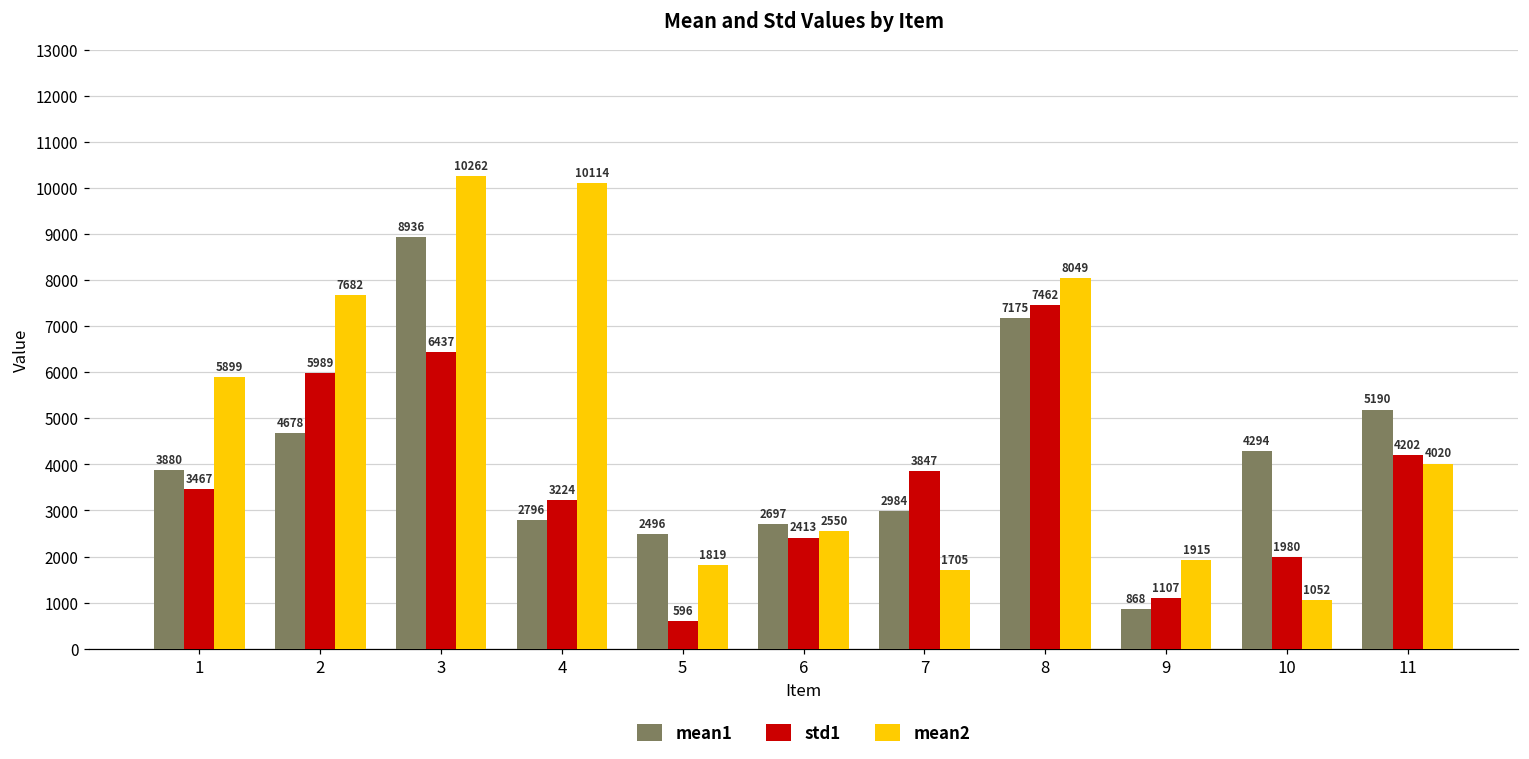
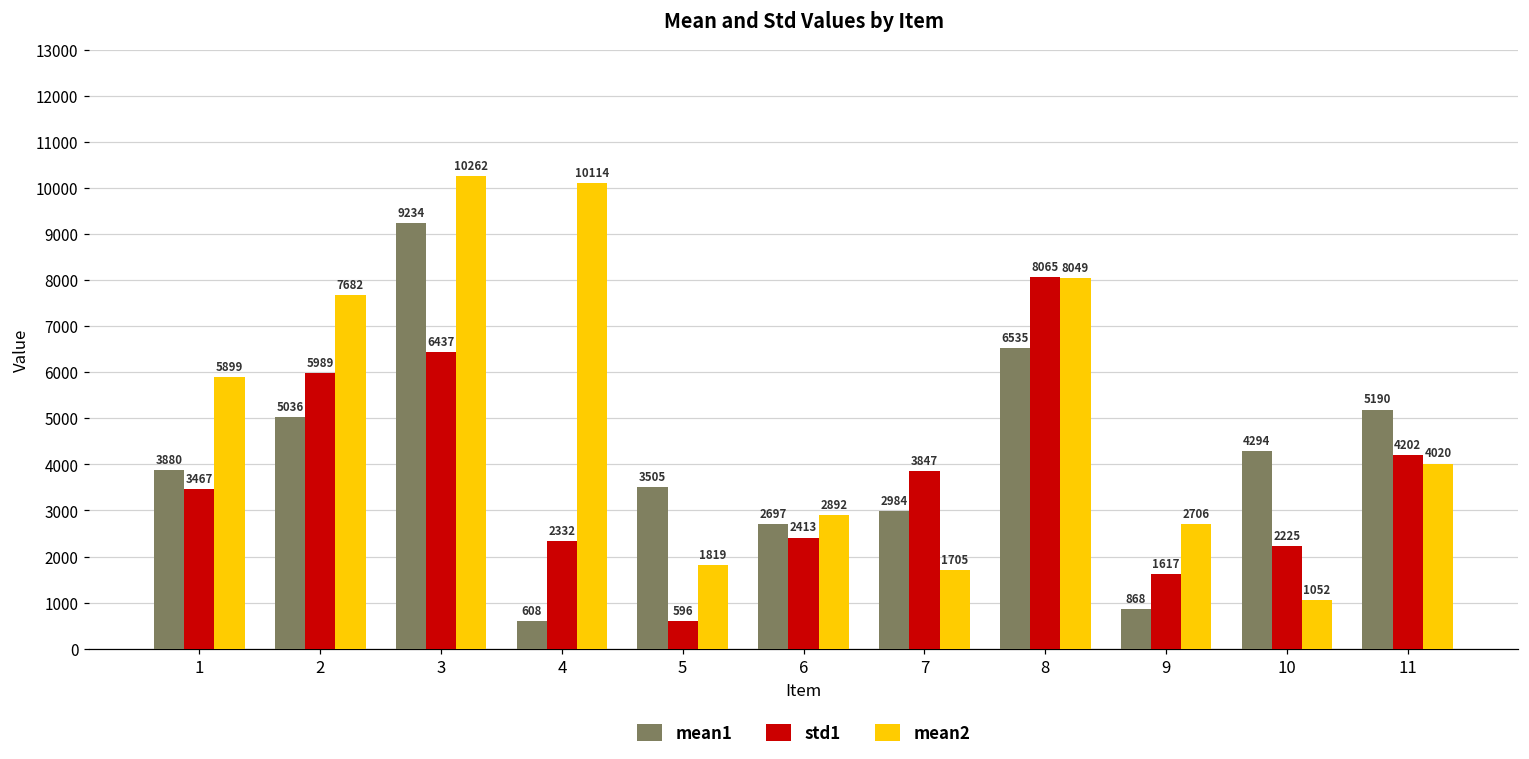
  {
    "mean1": {
      "1": 3880,
-     "2": 4678,
-     "3": 8936,
-     "4": 2796,
-     "5": 2496,
+     "2": 5036,
+     "3": 9234,
+     "4": 608,
+     "5": 3505,
      "6": 2697,
      "7": 2984,
-     "8": 7175,
+     "8": 6535,
      "9": 868,
      "10": 4294,
      "11": 5190
    },
    "std1": {
      "1": 3467,
      "2": 5989,
      "3": 6437,
-     "4": 3224,
+     "4": 2332,
      "5": 596,
      "6": 2413,
      "7": 3847,
-     "8": 7462,
-     "9": 1107,
-     "10": 1980,
+     "8": 8065,
+     "9": 1617,
+     "10": 2225,
      "11": 4202
    },
    "mean2": {
      "1": 5899,
      "2": 7682,
      "3": 10262,
      "4": 10114,
      "5": 1819,
-     "6": 2550,
+     "6": 2892,
      "7": 1705,
      "8": 8049,
-     "9": 1915,
+     "9": 2706,
      "10": 1052,
      "11": 4020
    }
  }
